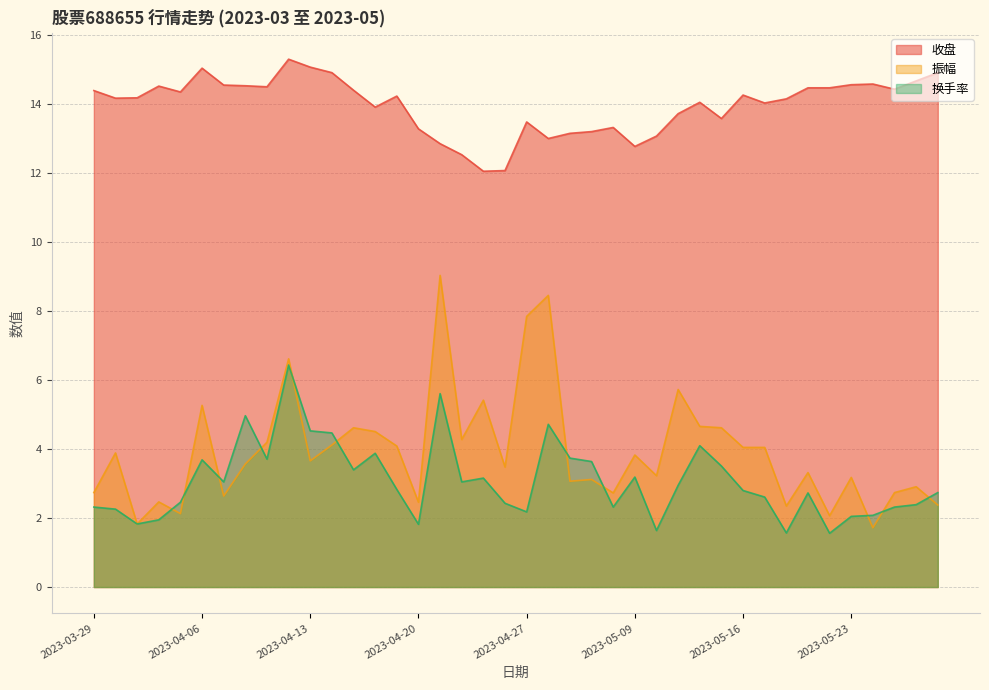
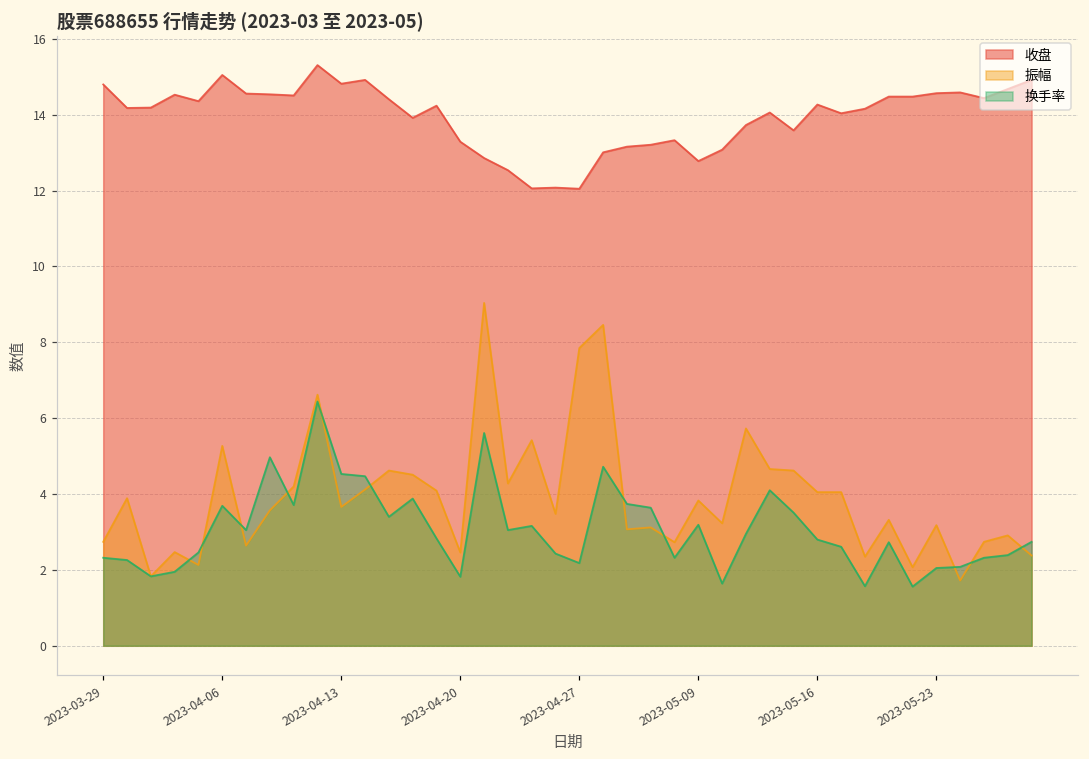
  {
    "收盘": {
-     "2023-03-29": 14.4,
+     "2023-03-29": 14.8,
      "2023-04-06": 15.1,
-     "2023-04-13": 15.1,
+     "2023-04-13": 14.8,
      "2023-04-20": 13.3,
-     "2023-04-27": 13.5,
+     "2023-04-27": 12.1,
      "2023-05-09": 12.8,
      "2023-05-16": 14.3,
      "2023-05-23": 14.6
    },
    "振幅": {
      "2023-03-29": 2.7,
      "2023-04-06": 5.3,
      "2023-04-13": 3.7,
      "2023-04-20": 2.5,
      "2023-04-27": 7.9,
      "2023-05-09": 3.8,
      "2023-05-16": 4.1,
      "2023-05-23": 3.2
    },
    "换手率": {
      "2023-03-29": 2.3,
      "2023-04-06": 3.7,
      "2023-04-13": 4.5,
      "2023-04-20": 1.8,
      "2023-04-27": 2.2,
      "2023-05-09": 3.2,
      "2023-05-16": 2.8,
      "2023-05-23": 2.1
    }
  }
